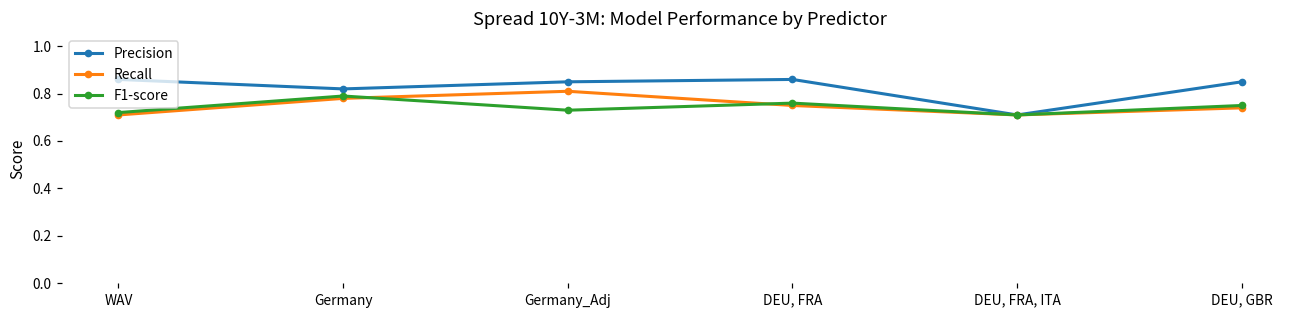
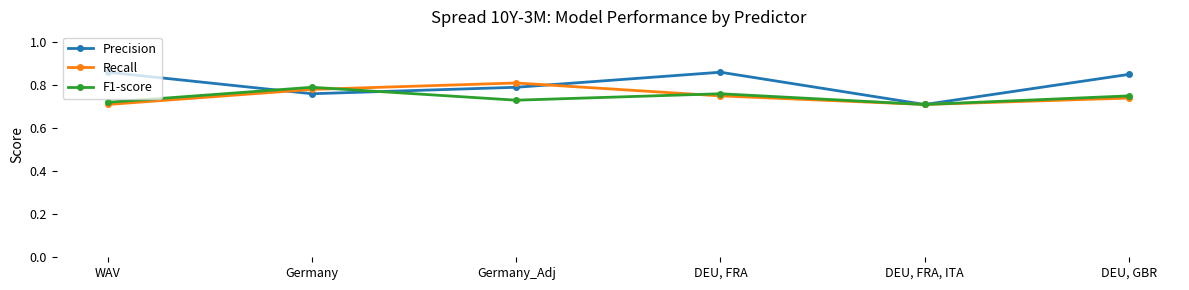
  {
    "Precision": {
-     "Germany": 0.82,
-     "Germany_Adj": 0.85,
+     "Germany": 0.76,
+     "Germany_Adj": 0.79,
      "DEU, FRA": 0.86,
      "DEU, GBR": 0.85
    },
    "Recall": {
      "Germany_Adj": 0.81
    },
    "F1-score": {
      "Germany_Adj": 0.73
    }
  }
